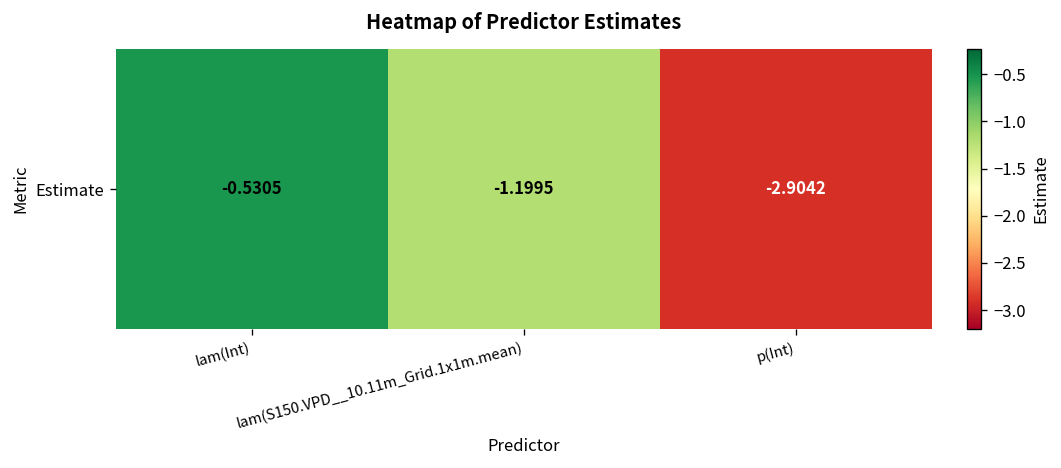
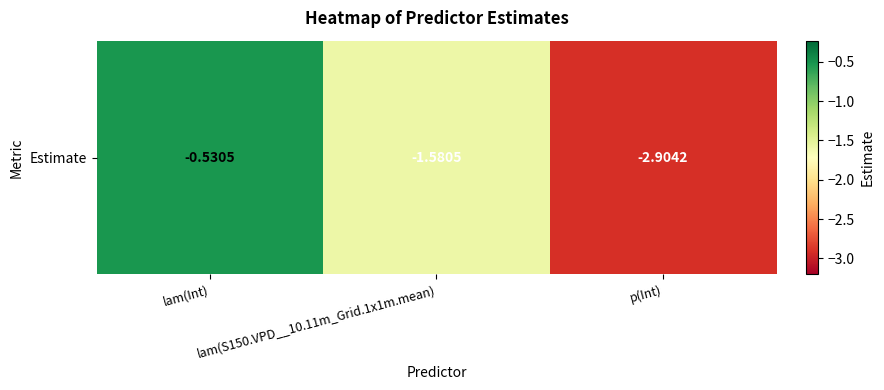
  {
    "Estimate": {
      "lam(Int)": -0.5305,
-     "lam(S150.VPD__10.11m_Grid.1x1m.mean)": -1.1995,
+     "lam(S150.VPD__10.11m_Grid.1x1m.mean)": -1.5805,
      "p(Int)": -2.9042
    }
  }
